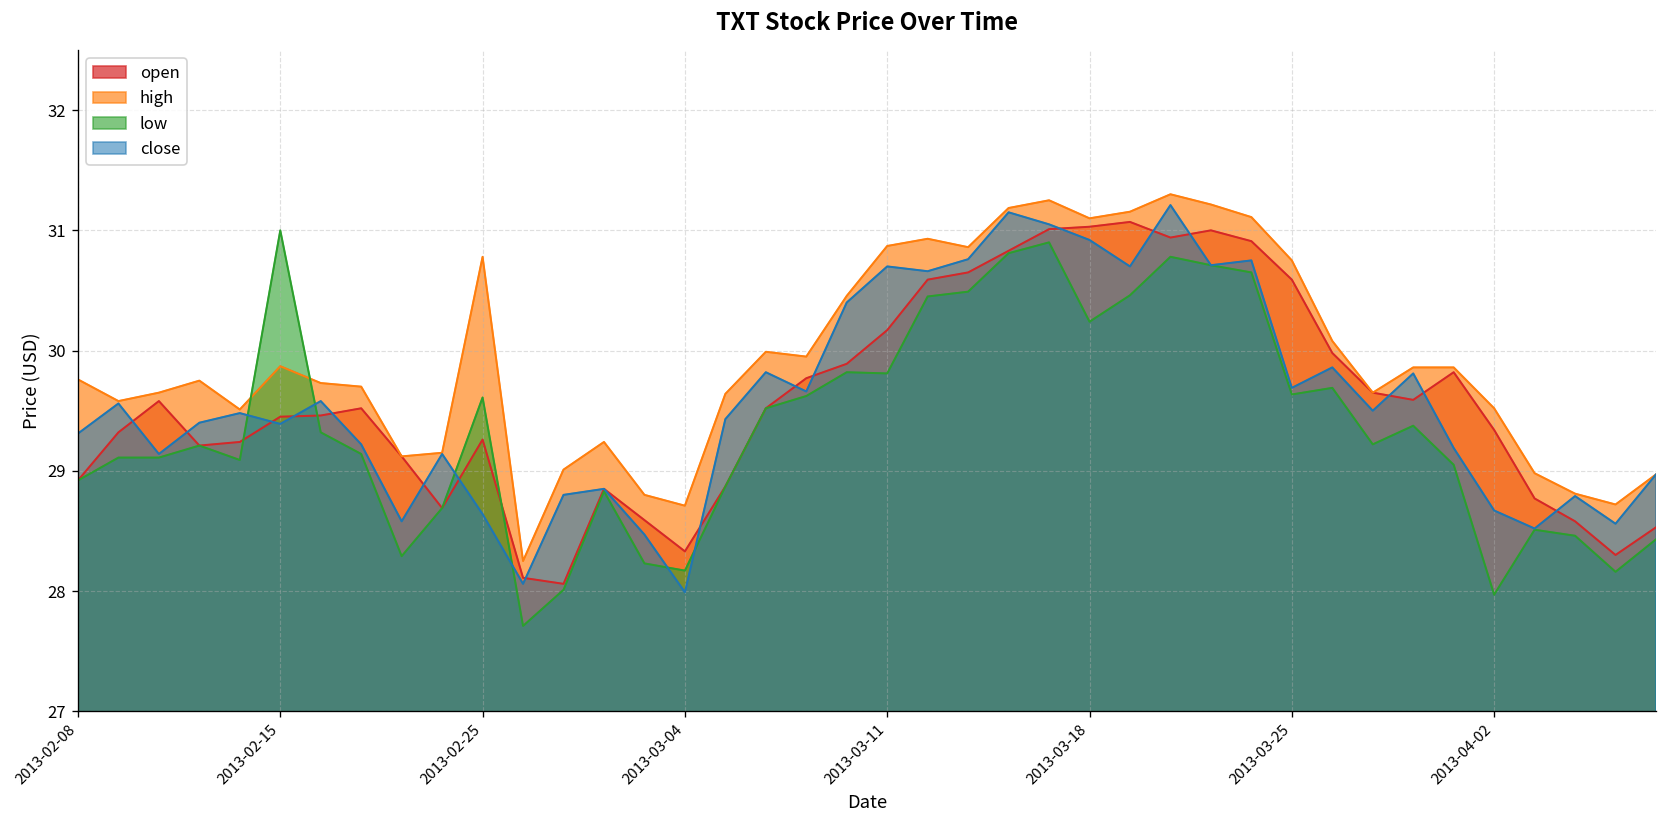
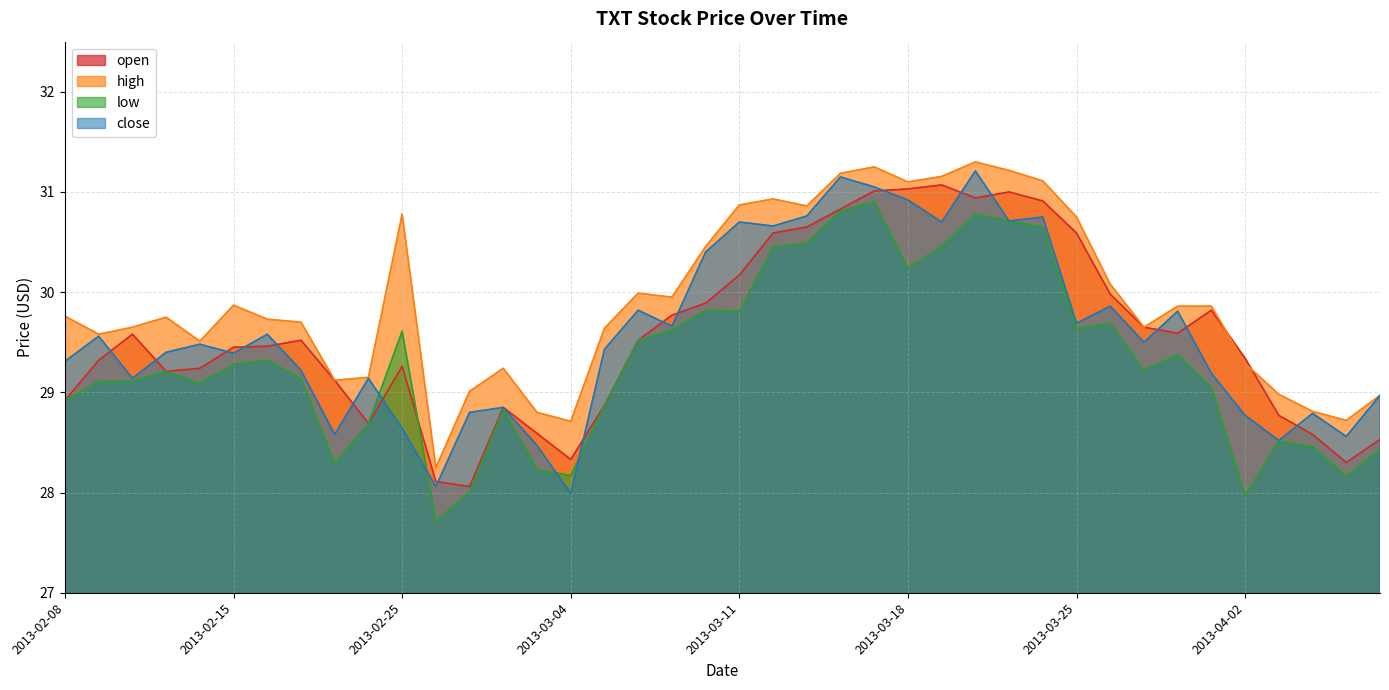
  {
    "open": {
      "2013-02-15": 29.45,
      "2013-02-25": 29.26,
      "2013-03-04": 28.33,
      "2013-03-11": 30.17,
      "2013-03-18": 31.03,
      "2013-03-25": 30.59,
      "2013-04-02": 29.34
    },
    "high": {
      "2013-02-08": 29.76,
      "2013-02-15": 29.87,
      "2013-02-25": 30.78,
      "2013-03-04": 28.71,
      "2013-03-11": 30.87,
      "2013-03-18": 31.10,
      "2013-03-25": 30.75,
-     "2013-04-02": 29.52
+     "2013-04-02": 29.29
    },
    "low": {
-     "2013-02-15": 31.00,
+     "2013-02-15": 29.28,
      "2013-02-25": 29.61,
      "2013-03-04": 28.17,
      "2013-03-11": 29.81,
      "2013-03-18": 30.24,
      "2013-03-25": 29.64,
      "2013-04-02": 27.97
    },
    "close": {
      "2013-02-08": 29.31,
      "2013-02-15": 29.39,
      "2013-02-25": 28.64,
      "2013-03-04": 27.99,
      "2013-03-11": 30.70,
      "2013-03-18": 30.92,
      "2013-03-25": 29.69,
-     "2013-04-02": 28.67
+     "2013-04-02": 28.77
    }
  }
